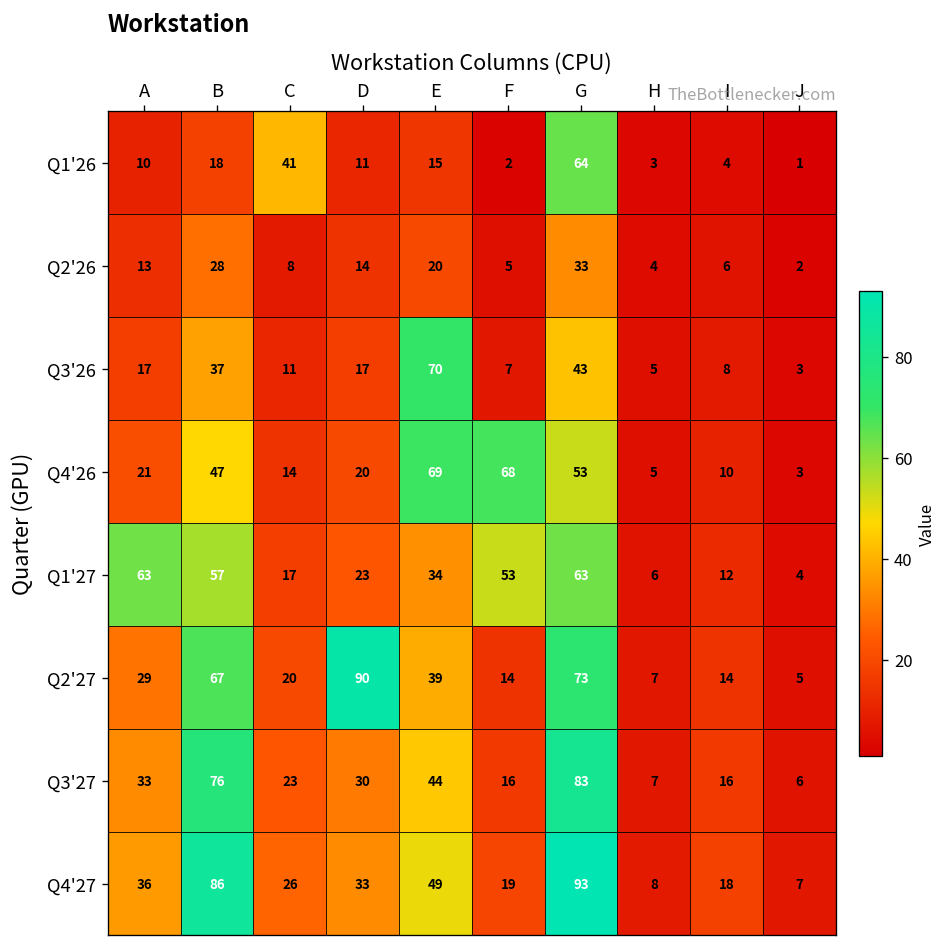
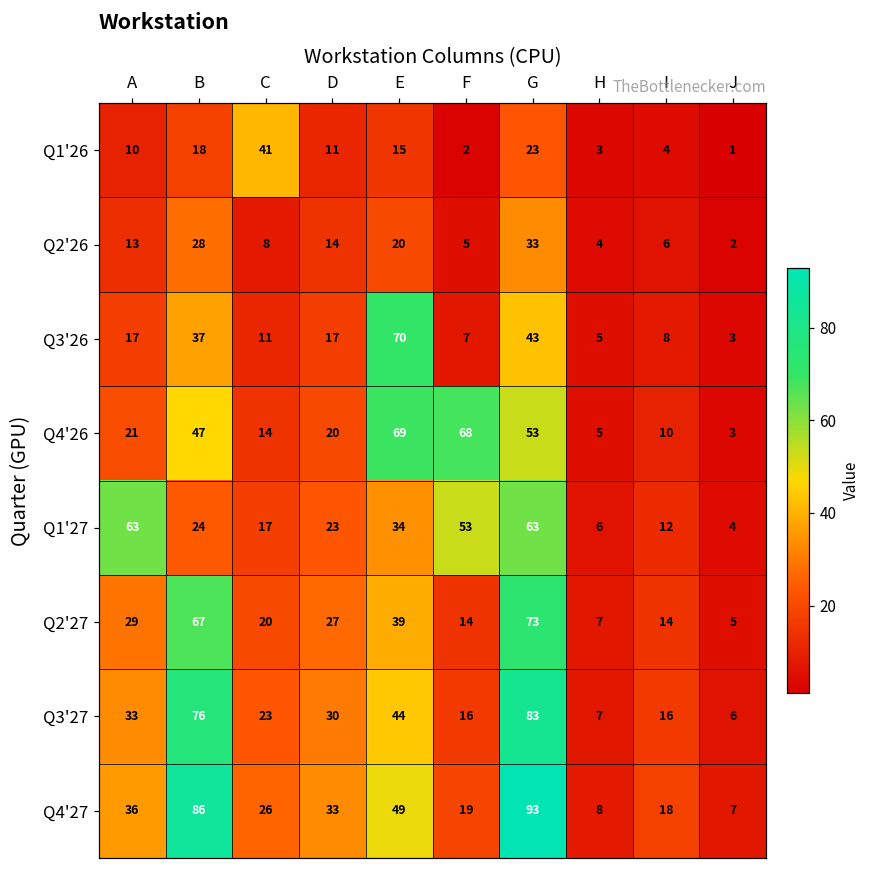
  {
    "Q1'26": {
      "A": 10,
      "B": 18,
      "C": 41,
      "D": 11,
      "E": 15,
      "F": 2,
-     "G": 64,
+     "G": 23,
      "H": 3,
      "I": 4,
      "J": 1
    },
    "Q2'26": {
      "A": 13,
      "B": 28,
      "C": 8,
      "D": 14,
      "E": 20,
      "F": 5,
      "G": 33,
      "H": 4,
      "I": 6,
      "J": 2
    },
    "Q3'26": {
      "A": 17,
      "B": 37,
      "C": 11,
      "D": 17,
      "E": 70,
      "F": 7,
      "G": 43,
      "H": 5,
      "I": 8,
      "J": 3
    },
    "Q4'26": {
      "A": 21,
      "B": 47,
      "C": 14,
      "D": 20,
      "E": 69,
      "F": 68,
      "G": 53,
      "H": 5,
      "I": 10,
      "J": 3
    },
    "Q1'27": {
      "A": 63,
-     "B": 57,
+     "B": 24,
      "C": 17,
      "D": 23,
      "E": 34,
      "F": 53,
      "G": 63,
      "H": 6,
      "I": 12,
      "J": 4
    },
    "Q2'27": {
      "A": 29,
      "B": 67,
      "C": 20,
-     "D": 90,
+     "D": 27,
      "E": 39,
      "F": 14,
      "G": 73,
      "H": 7,
      "I": 14,
      "J": 5
    },
    "Q3'27": {
      "A": 33,
      "B": 76,
      "C": 23,
      "D": 30,
      "E": 44,
      "F": 16,
      "G": 83,
      "H": 7,
      "I": 16,
      "J": 6
    },
    "Q4'27": {
      "A": 36,
      "B": 86,
      "C": 26,
      "D": 33,
      "E": 49,
      "F": 19,
      "G": 93,
      "H": 8,
      "I": 18,
      "J": 7
    }
  }
